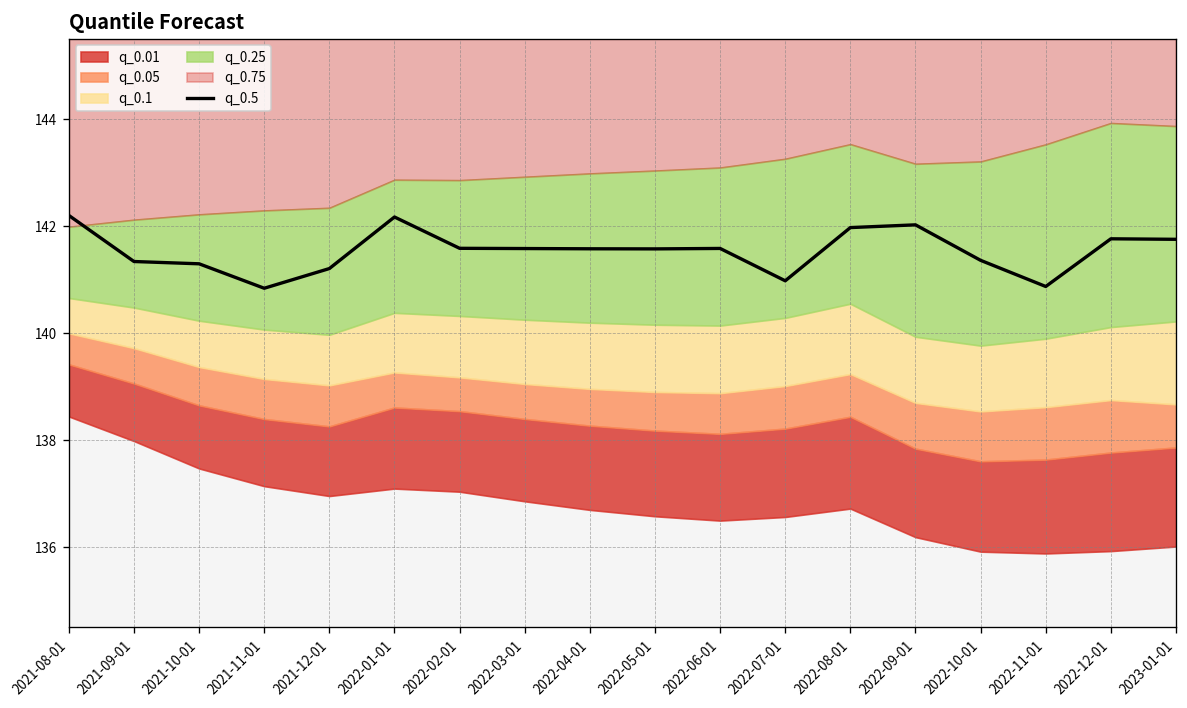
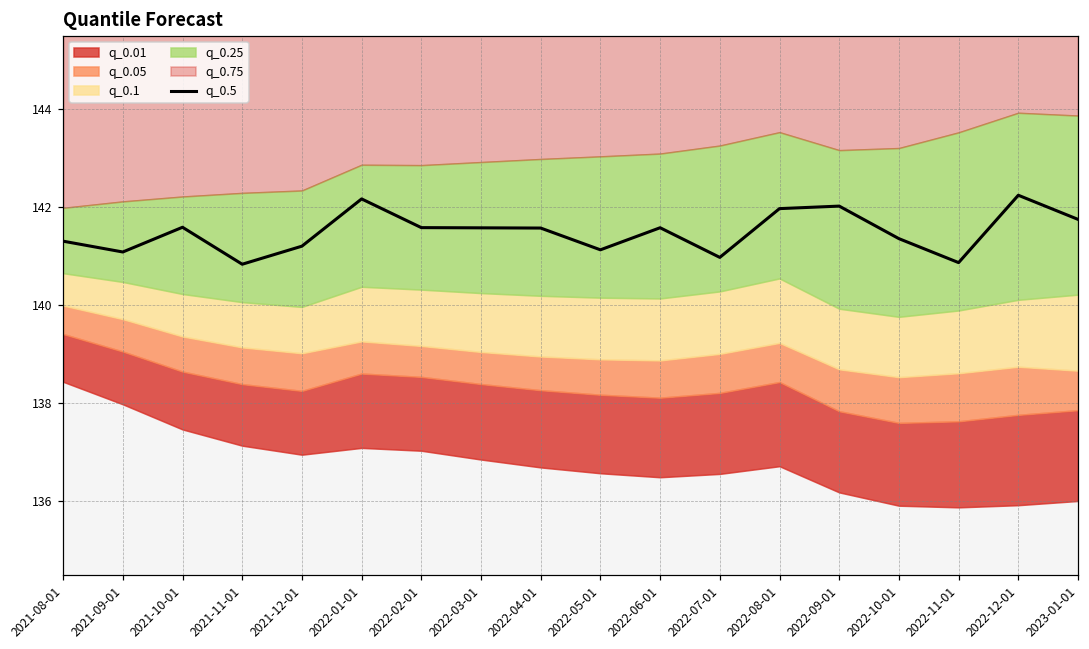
  {
    "q_0.5": {
-     "2021-08-01": 142.2,
-     "2021-09-01": 141.3,
-     "2021-10-01": 141.3,
+     "2021-08-01": 141.3,
+     "2021-09-01": 141.1,
+     "2021-10-01": 141.6,
      "2021-11-01": 140.8,
      "2021-12-01": 141.2,
      "2022-01-01": 142.2,
      "2022-02-01": 141.6,
      "2022-03-01": 141.6,
      "2022-04-01": 141.6,
-     "2022-05-01": 141.6,
+     "2022-05-01": 141.1,
      "2022-06-01": 141.6,
      "2022-07-01": 141.0,
      "2022-08-01": 142.0,
      "2022-09-01": 142.0,
      "2022-10-01": 141.4,
      "2022-11-01": 140.9,
-     "2022-12-01": 141.8,
+     "2022-12-01": 142.2,
      "2023-01-01": 141.8
    }
  }
